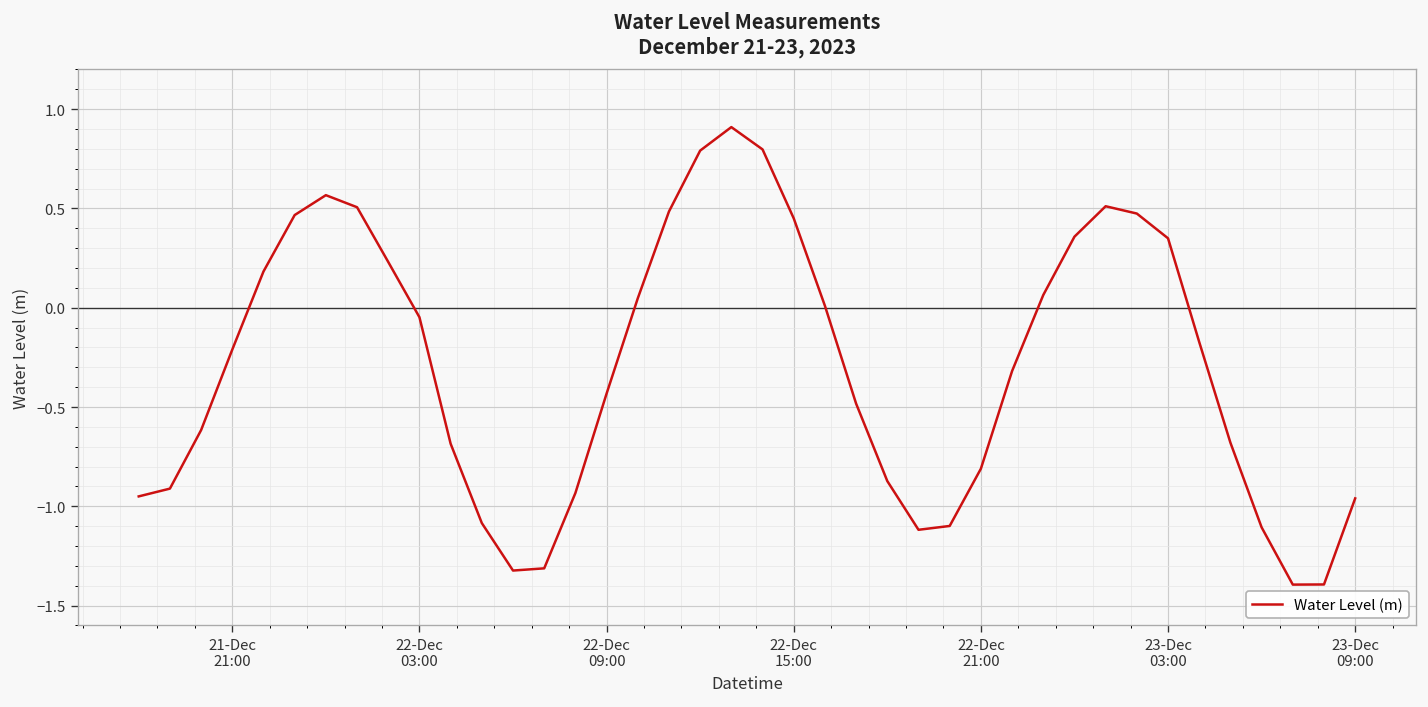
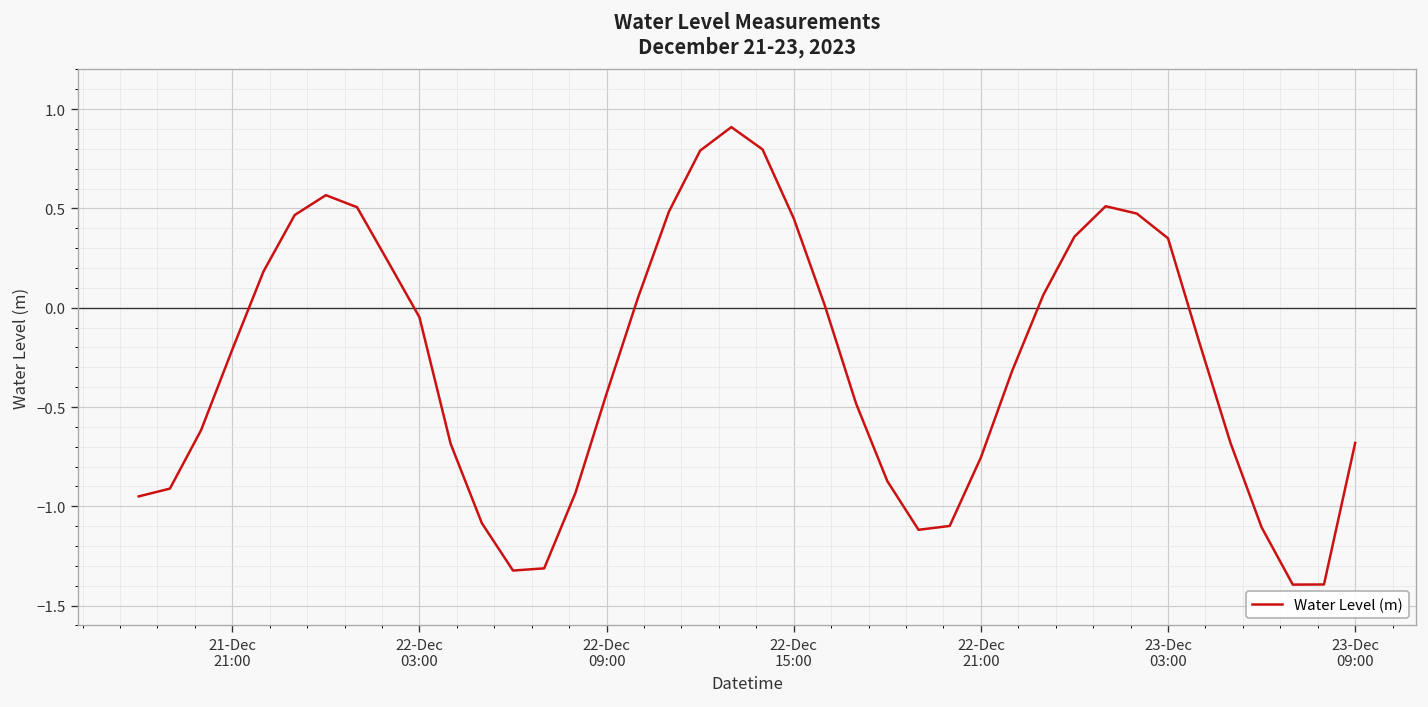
  {
    "21-Dec 21:00": -0.21,
    "22-Dec 03:00": -0.05,
    "22-Dec 09:00": -0.43,
    "22-Dec 15:00": 0.45,
-   "22-Dec 21:00": -0.81,
+   "22-Dec 21:00": -0.75,
    "23-Dec 03:00": 0.35,
-   "23-Dec 09:00": -0.96
+   "23-Dec 09:00": -0.68
  }
